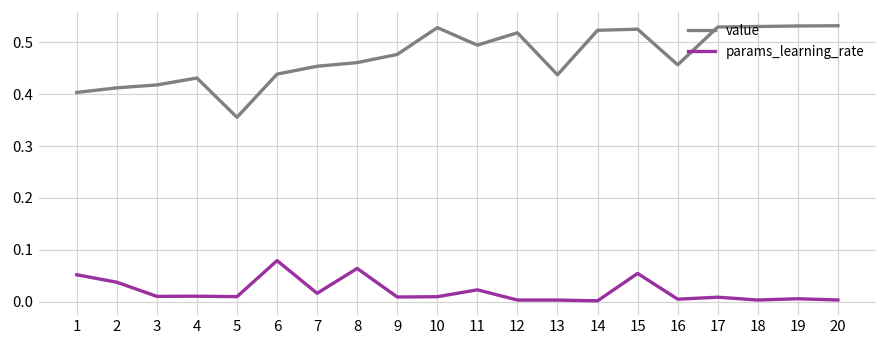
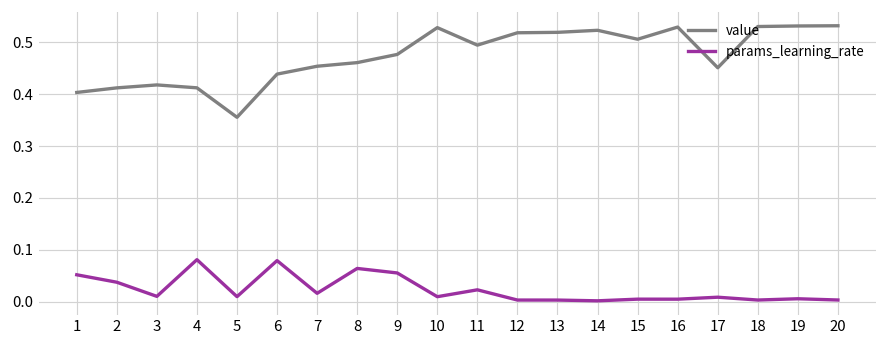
  {
    "value": {
      "1": 0.40,
      "2": 0.41,
      "3": 0.42,
-     "4": 0.43,
+     "4": 0.41,
      "5": 0.36,
      "6": 0.44,
      "7": 0.45,
      "8": 0.46,
      "9": 0.48,
      "10": 0.53,
      "11": 0.49,
      "12": 0.52,
-     "13": 0.44,
+     "13": 0.52,
      "14": 0.52,
-     "15": 0.53,
-     "16": 0.46,
-     "17": 0.53,
+     "15": 0.51,
+     "16": 0.53,
+     "17": 0.45,
      "18": 0.53,
      "19": 0.53,
      "20": 0.53
    },
    "params_learning_rate": {
      "1": 0.05,
      "2": 0.04,
      "3": 0.01,
-     "4": 0.01,
+     "4": 0.08,
      "5": 0.01,
      "6": 0.08,
      "7": 0.02,
      "8": 0.06,
-     "9": 0.01,
+     "9": 0.06,
      "10": 0.01,
      "11": 0.02,
      "12": 0.00,
      "13": 0.00,
      "14": 0.00,
-     "15": 0.05,
+     "15": 0.00,
      "16": 0.00,
      "17": 0.01,
      "18": 0.00,
      "19": 0.01,
      "20": 0.00
    }
  }
